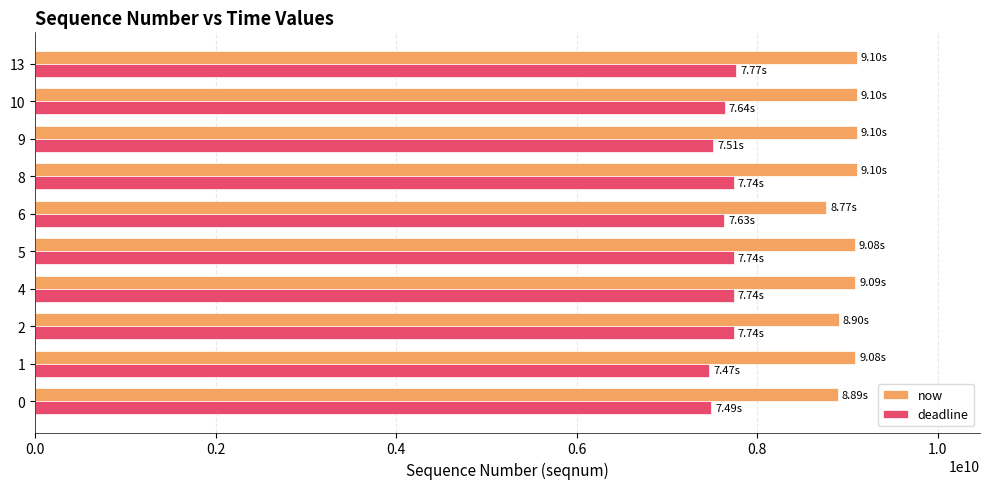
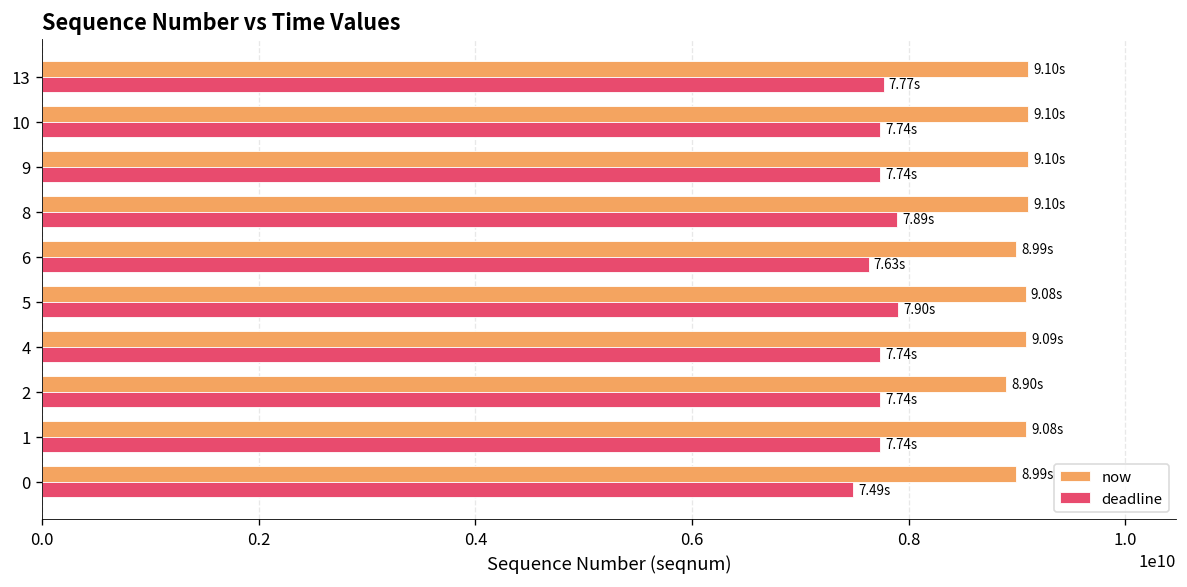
  {
    "now": {
-     "6": "8.77s",
-     "0": "8.89s"
+     "6": "8.99s",
+     "0": "8.99s"
    },
    "deadline": {
-     "10": "7.64s",
-     "9": "7.51s",
-     "8": "7.74s",
-     "5": "7.74s",
-     "1": "7.47s"
+     "10": "7.74s",
+     "9": "7.74s",
+     "8": "7.89s",
+     "5": "7.90s",
+     "1": "7.74s"
    }
  }
